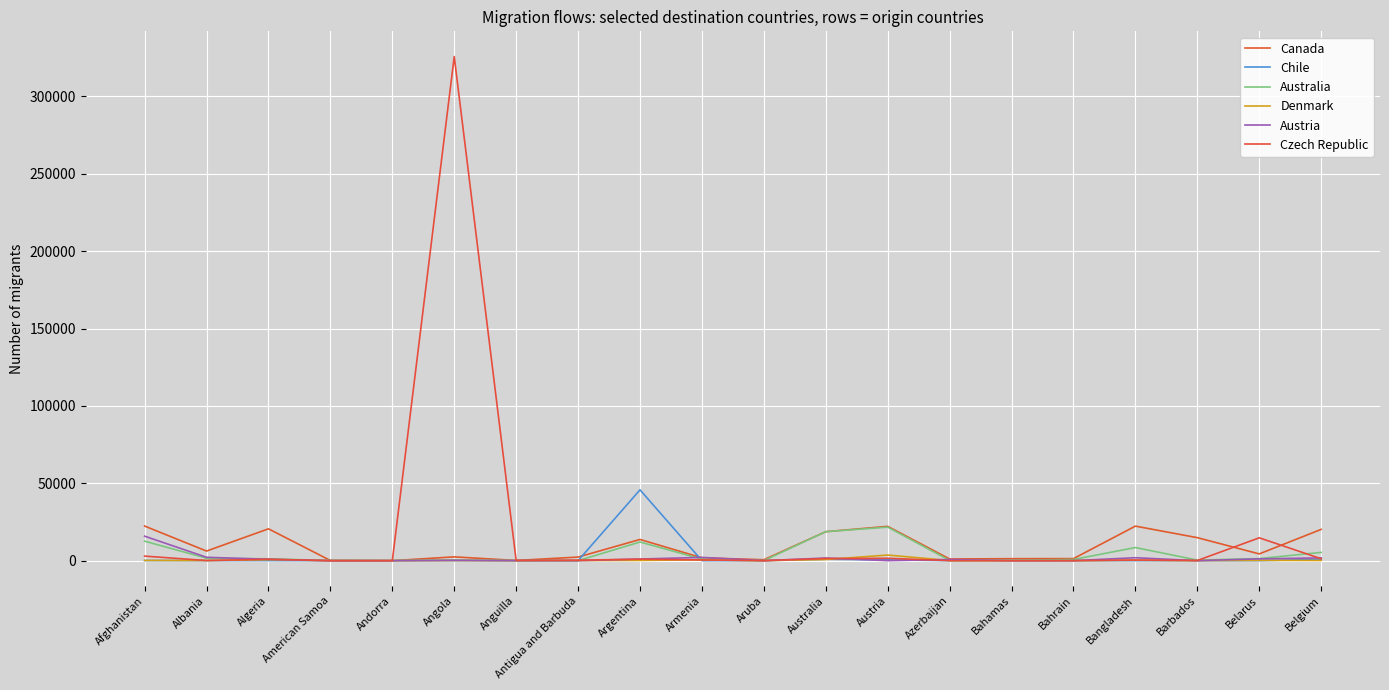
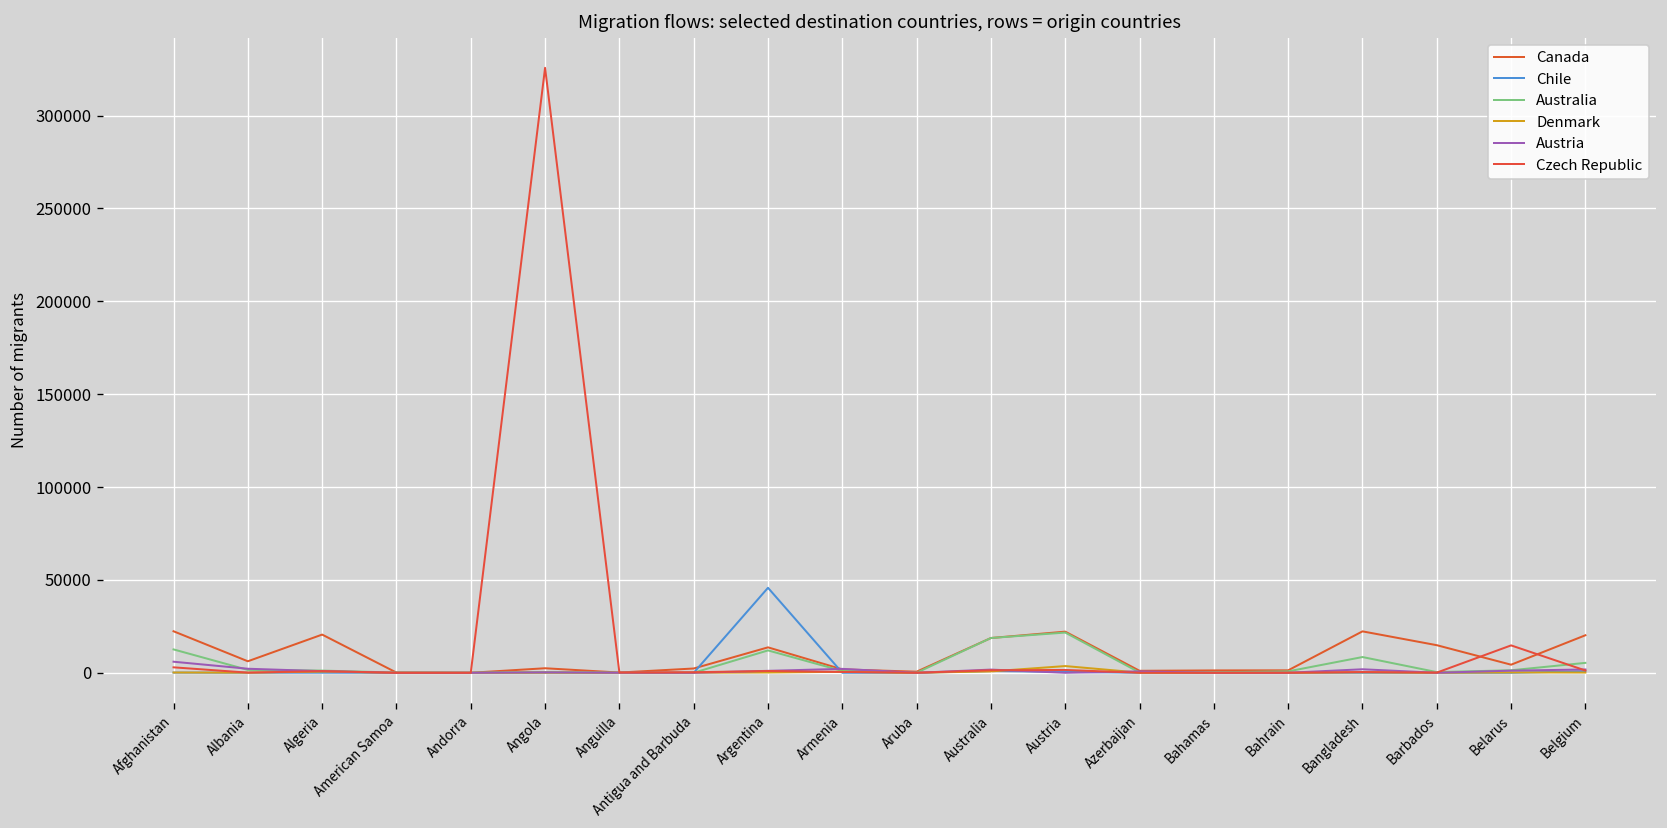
  {
    "Chile": {
      "Argentina": 46000
    },
    "Australia": {
      "Afghanistan": 13000,
      "Bangladesh": 8000,
      "Belgium": 5000
    },
    "Denmark": {
      "Austria": 4000
    },
    "Austria": {
-     "Afghanistan": 16000
+     "Afghanistan": 6000
    }
  }
